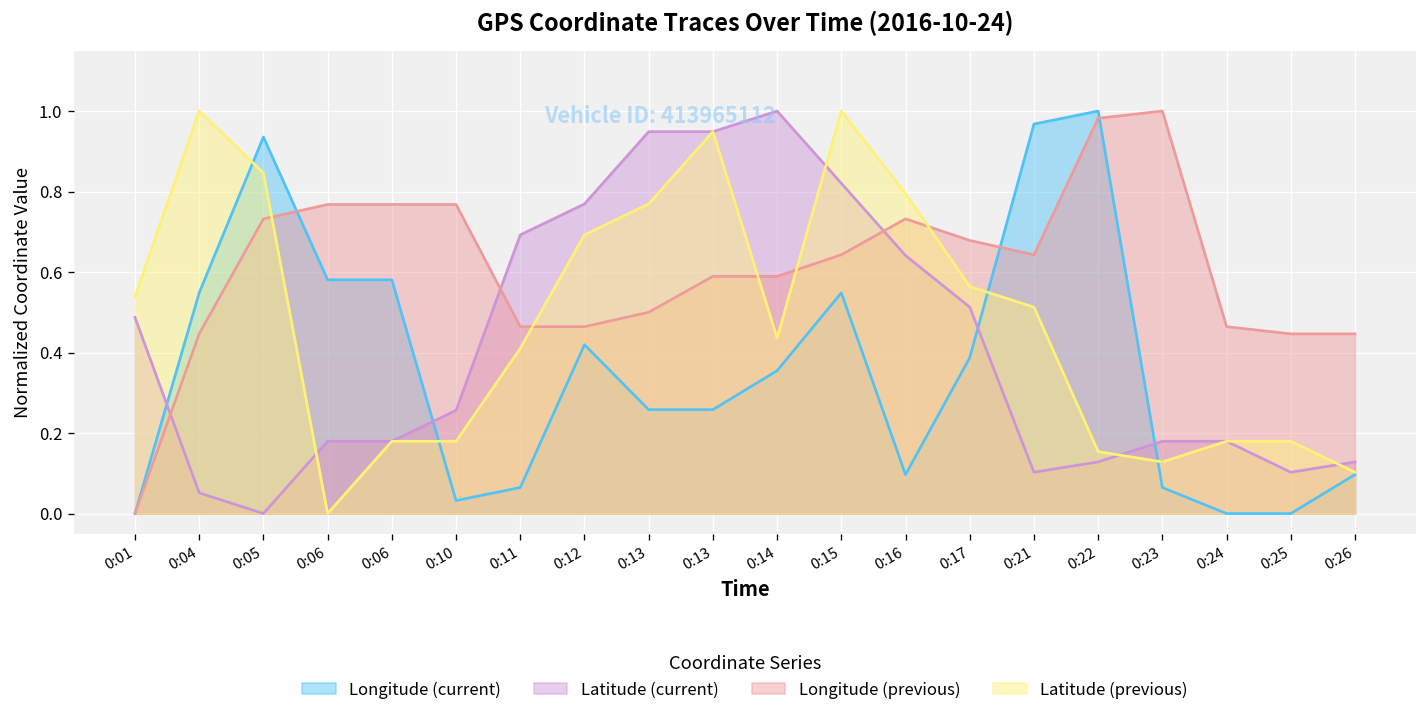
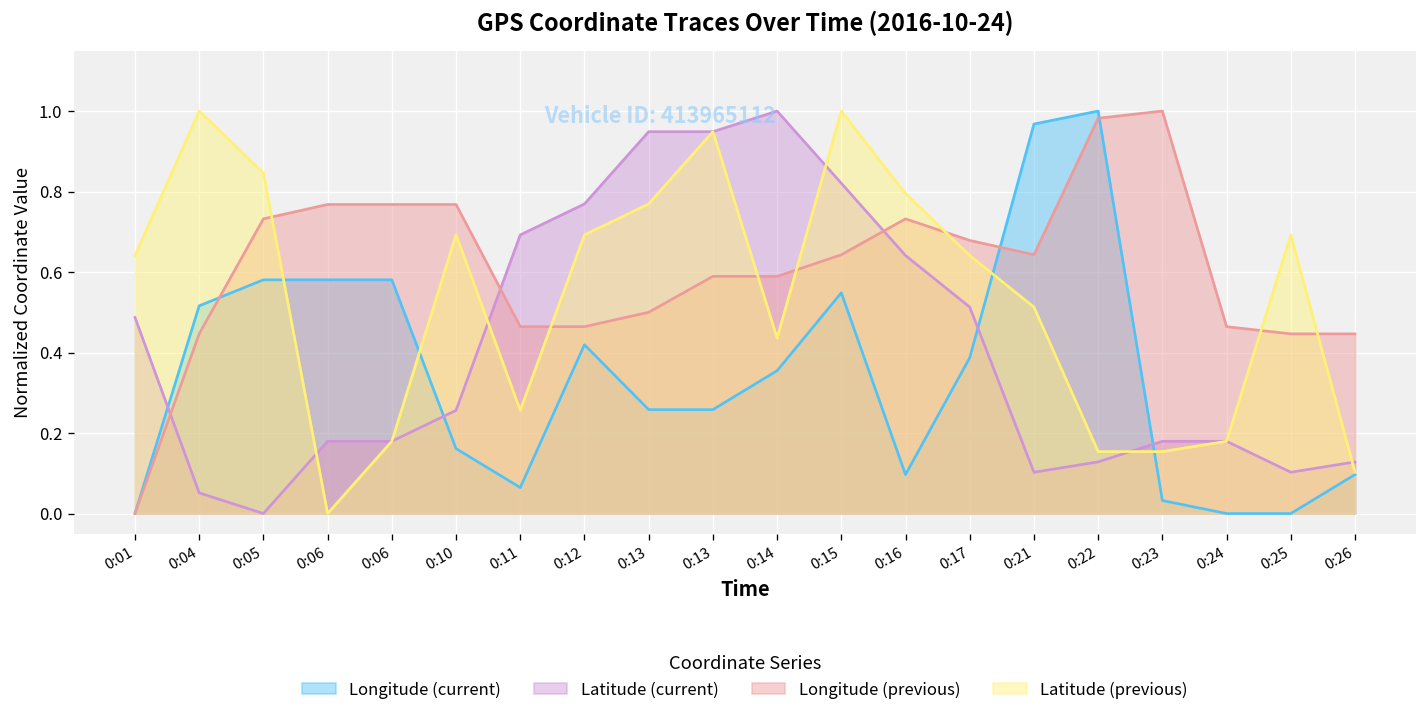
  {
    "Longitude (current)": {
-     "0:04": 0.55,
-     "0:05": 0.94,
-     "0:10": 0.03,
+     "0:04": 0.52,
+     "0:05": 0.58,
+     "0:10": 0.16,
      "0:11": 0.06,
      "0:12": 0.42,
      "0:14": 0.35,
      "0:15": 0.55,
      "0:16": 0.10,
      "0:17": 0.39,
      "0:21": 0.97,
      "0:22": 1.00,
-     "0:23": 0.06,
+     "0:23": 0.03,
      "0:24": 0.00,
      "0:25": 0.00
    },
    "Latitude (previous)": {
-     "0:01": 0.54,
+     "0:01": 0.64,
      "0:04": 1.00,
      "0:05": 0.85,
-     "0:10": 0.18,
-     "0:11": 0.41,
+     "0:10": 0.69,
+     "0:11": 0.26,
      "0:12": 0.69,
      "0:14": 0.44,
      "0:15": 1.00,
      "0:16": 0.79,
-     "0:17": 0.56,
+     "0:17": 0.64,
      "0:21": 0.51,
      "0:22": 0.15,
-     "0:23": 0.13,
-     "0:25": 0.18
+     "0:23": 0.15,
+     "0:25": 0.69
    }
  }
